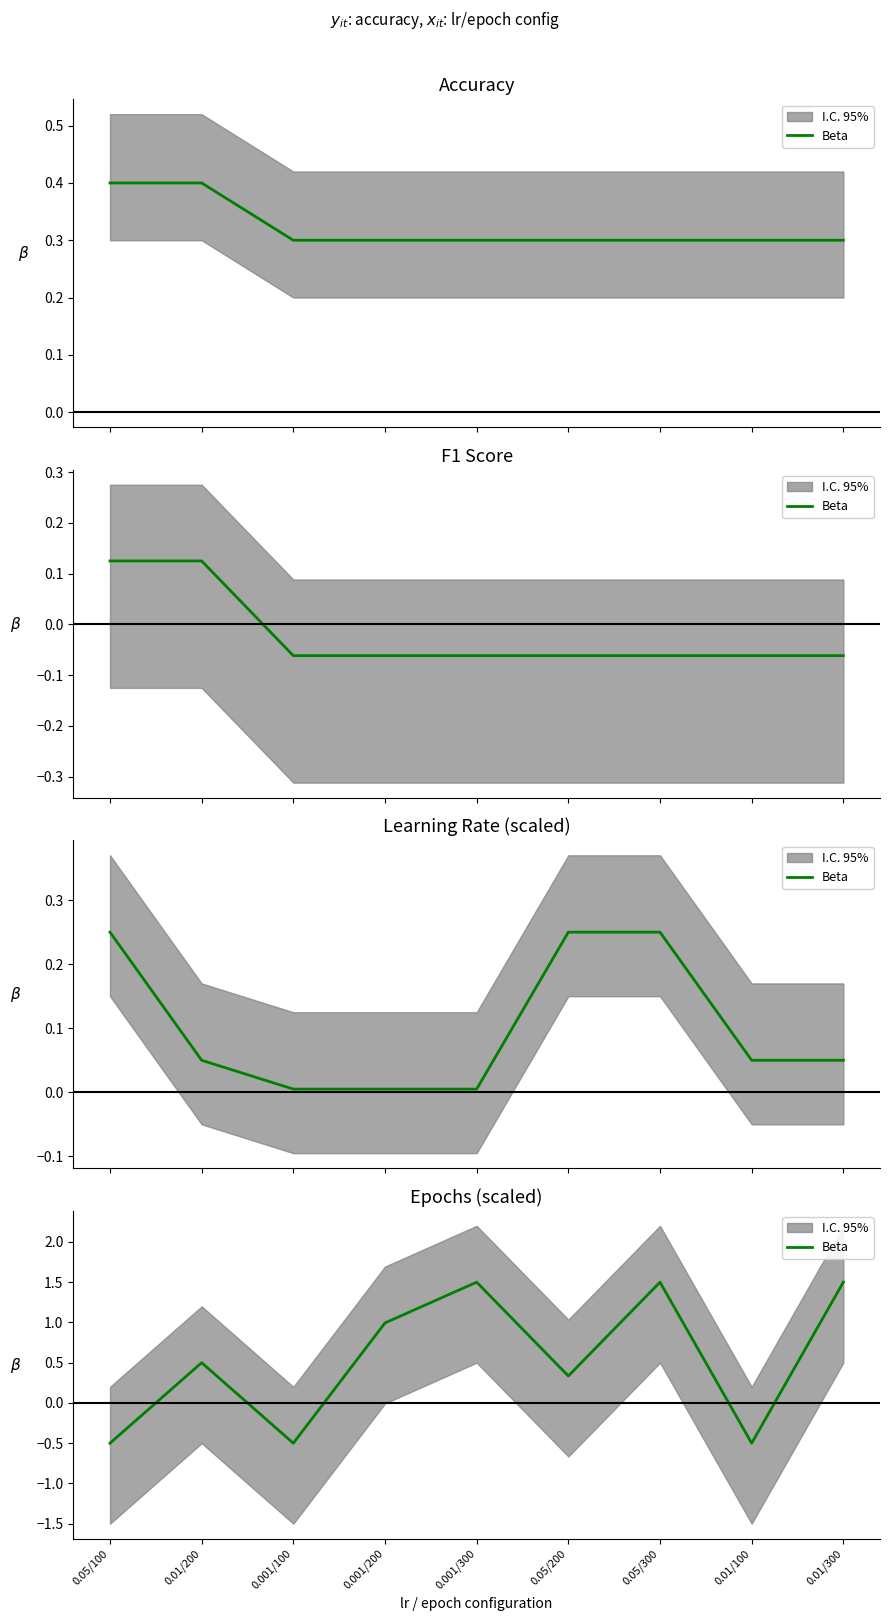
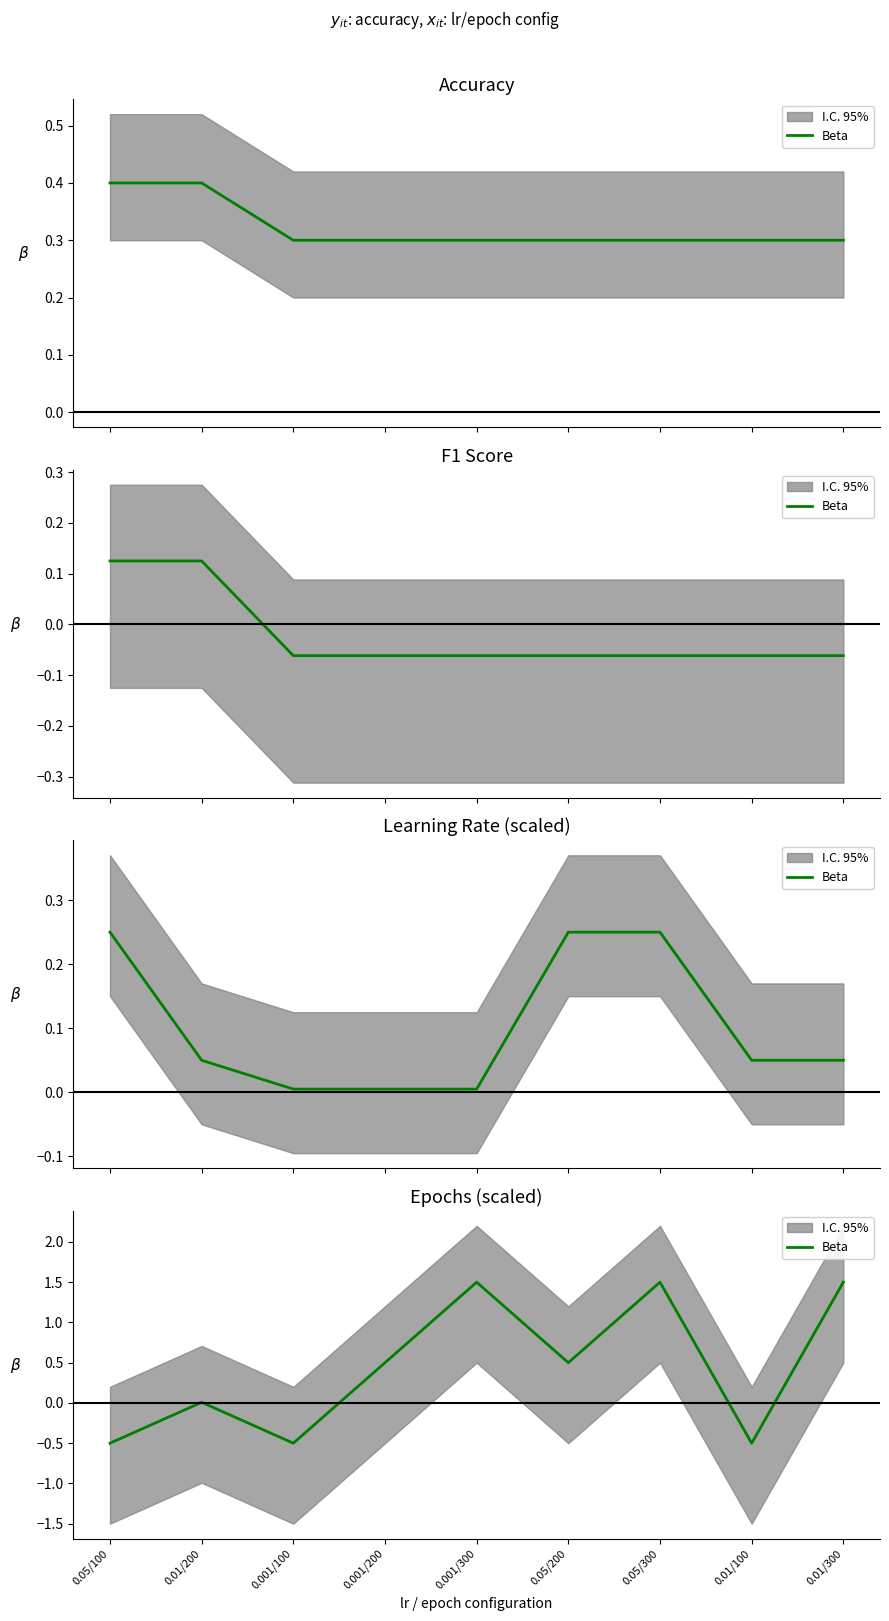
  {
    "Epochs (scaled)": {
      "Beta": {
        "0.05/100": -0.5,
-       "0.01/200": 0.5,
+       "0.01/200": 0.0,
        "0.001/100": -0.5,
-       "0.001/200": 1.0,
+       "0.001/200": 0.5,
        "0.001/300": 1.5,
-       "0.05/200": 0.3,
+       "0.05/200": 0.5,
        "0.05/300": 1.5,
        "0.01/100": -0.5,
        "0.01/300": 1.5
      }
    }
  }
